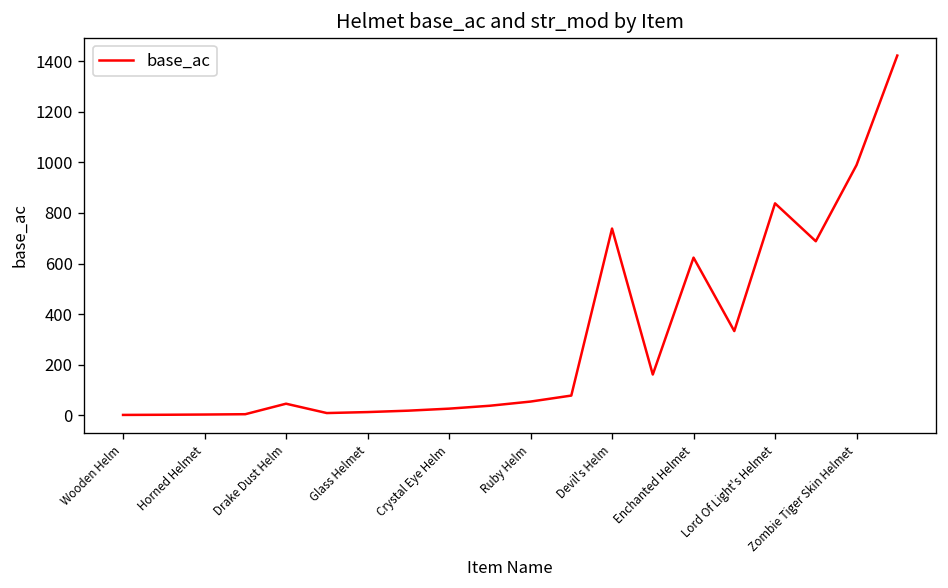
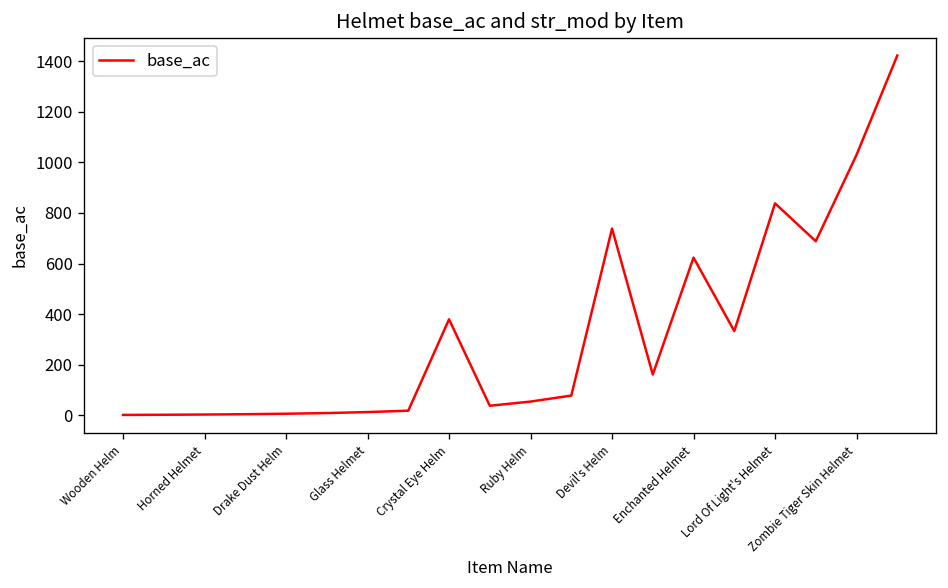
  {
    "Wooden Helm": 0,
    "Horned Helmet": 0,
-   "Drake Dust Helm": 50,
+   "Drake Dust Helm": 10,
    "Glass Helmet": 10,
-   "Crystal Eye Helm": 30,
+   "Crystal Eye Helm": 380,
    "Ruby Helm": 50,
    "Devil's Helm": 740,
    "Enchanted Helmet": 620,
    "Lord Of Light's Helmet": 840,
-   "Zombie Tiger Skin Helmet": 990
+   "Zombie Tiger Skin Helmet": 1030
  }
